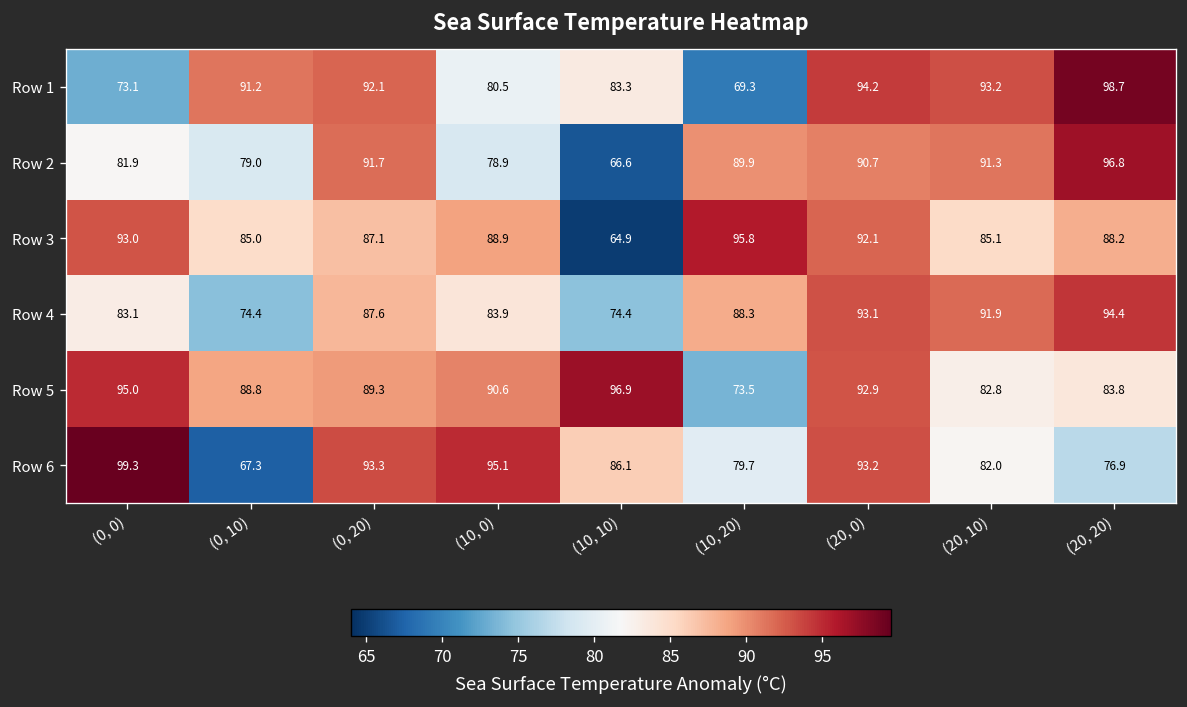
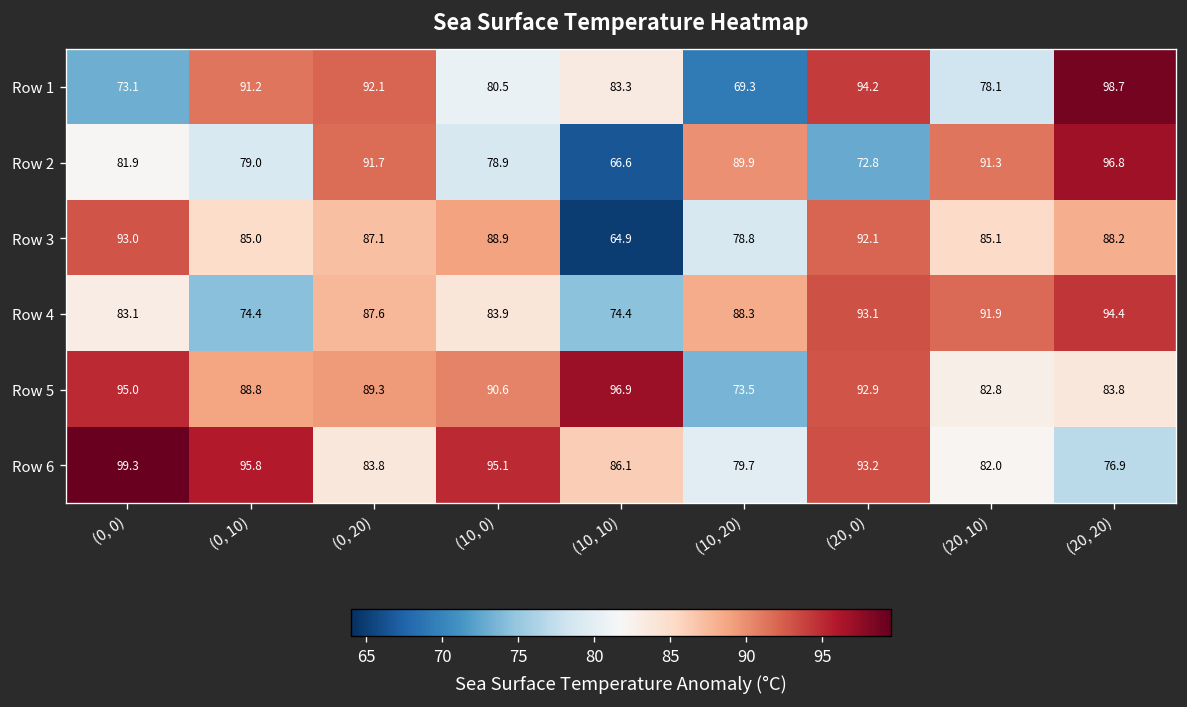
  {
    "Row 1": {
      "(0, 0)": 73.1,
      "(0, 10)": 91.2,
      "(0, 20)": 92.1,
      "(10, 0)": 80.5,
      "(10, 10)": 83.3,
      "(10, 20)": 69.3,
      "(20, 0)": 94.2,
-     "(20, 10)": 93.2,
+     "(20, 10)": 78.1,
      "(20, 20)": 98.7
    },
    "Row 2": {
      "(0, 0)": 81.9,
      "(0, 10)": 79.0,
      "(0, 20)": 91.7,
      "(10, 0)": 78.9,
      "(10, 10)": 66.6,
      "(10, 20)": 89.9,
-     "(20, 0)": 90.7,
+     "(20, 0)": 72.8,
      "(20, 10)": 91.3,
      "(20, 20)": 96.8
    },
    "Row 3": {
      "(0, 0)": 93.0,
      "(0, 10)": 85.0,
      "(0, 20)": 87.1,
      "(10, 0)": 88.9,
      "(10, 10)": 64.9,
-     "(10, 20)": 95.8,
+     "(10, 20)": 78.8,
      "(20, 0)": 92.1,
      "(20, 10)": 85.1,
      "(20, 20)": 88.2
    },
    "Row 4": {
      "(0, 0)": 83.1,
      "(0, 10)": 74.4,
      "(0, 20)": 87.6,
      "(10, 0)": 83.9,
      "(10, 10)": 74.4,
      "(10, 20)": 88.3,
      "(20, 0)": 93.1,
      "(20, 10)": 91.9,
      "(20, 20)": 94.4
    },
    "Row 5": {
      "(0, 0)": 95.0,
      "(0, 10)": 88.8,
      "(0, 20)": 89.3,
      "(10, 0)": 90.6,
      "(10, 10)": 96.9,
      "(10, 20)": 73.5,
      "(20, 0)": 92.9,
      "(20, 10)": 82.8,
      "(20, 20)": 83.8
    },
    "Row 6": {
      "(0, 0)": 99.3,
-     "(0, 10)": 67.3,
-     "(0, 20)": 93.3,
+     "(0, 10)": 95.8,
+     "(0, 20)": 83.8,
      "(10, 0)": 95.1,
      "(10, 10)": 86.1,
      "(10, 20)": 79.7,
      "(20, 0)": 93.2,
      "(20, 10)": 82.0,
      "(20, 20)": 76.9
    }
  }
